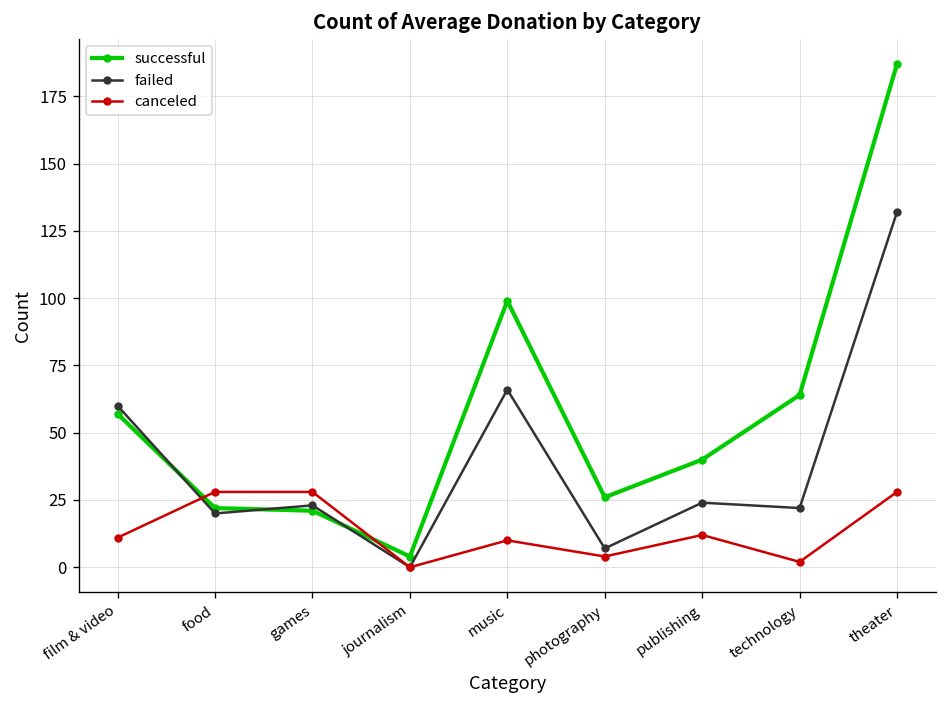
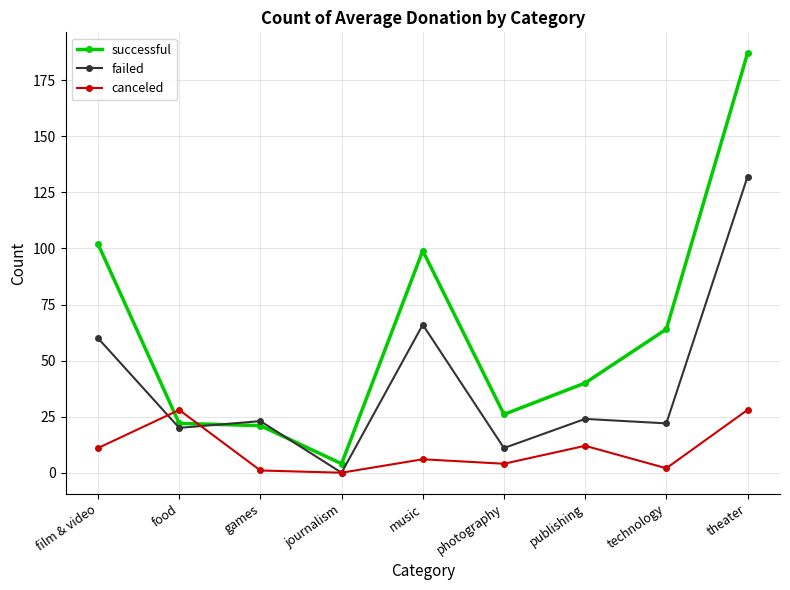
  {
    "successful": {
-     "film & video": 57,
+     "film & video": 102,
      "food": 22,
      "games": 21,
      "journalism": 4,
      "music": 99,
      "photography": 26,
      "publishing": 40,
      "technology": 64,
      "theater": 187
    },
    "failed": {
      "film & video": 60,
      "food": 20,
      "games": 23,
      "music": 66,
-     "photography": 7,
+     "photography": 11,
      "publishing": 24,
      "technology": 22,
      "theater": 132
    },
    "canceled": {
      "film & video": 11,
      "food": 28,
-     "games": 28,
-     "music": 10,
+     "games": 1,
+     "music": 6,
      "photography": 4,
      "publishing": 12,
      "technology": 2,
      "theater": 28
    }
  }
